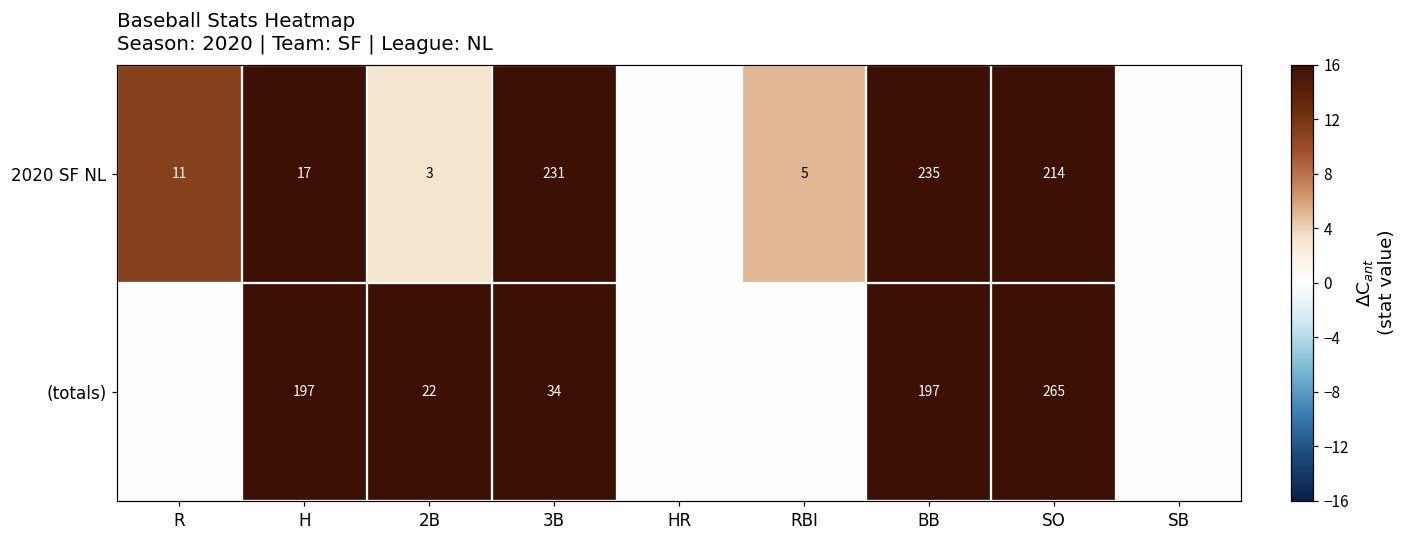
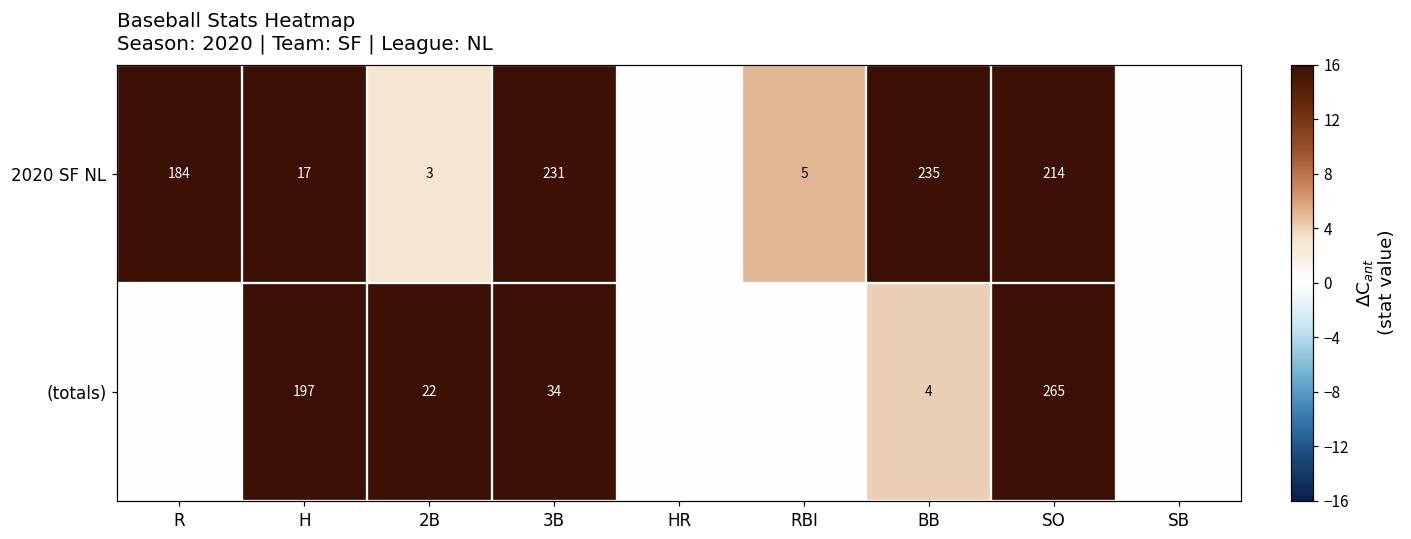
  {
    "2020 SF NL": {
-     "R": 11,
+     "R": 184,
      "H": 17,
      "2B": 3,
      "3B": 231,
      "RBI": 5,
      "BB": 235,
      "SO": 214
    },
    "(totals)": {
      "H": 197,
      "2B": 22,
      "3B": 34,
-     "BB": 197,
+     "BB": 4,
      "SO": 265
    }
  }
